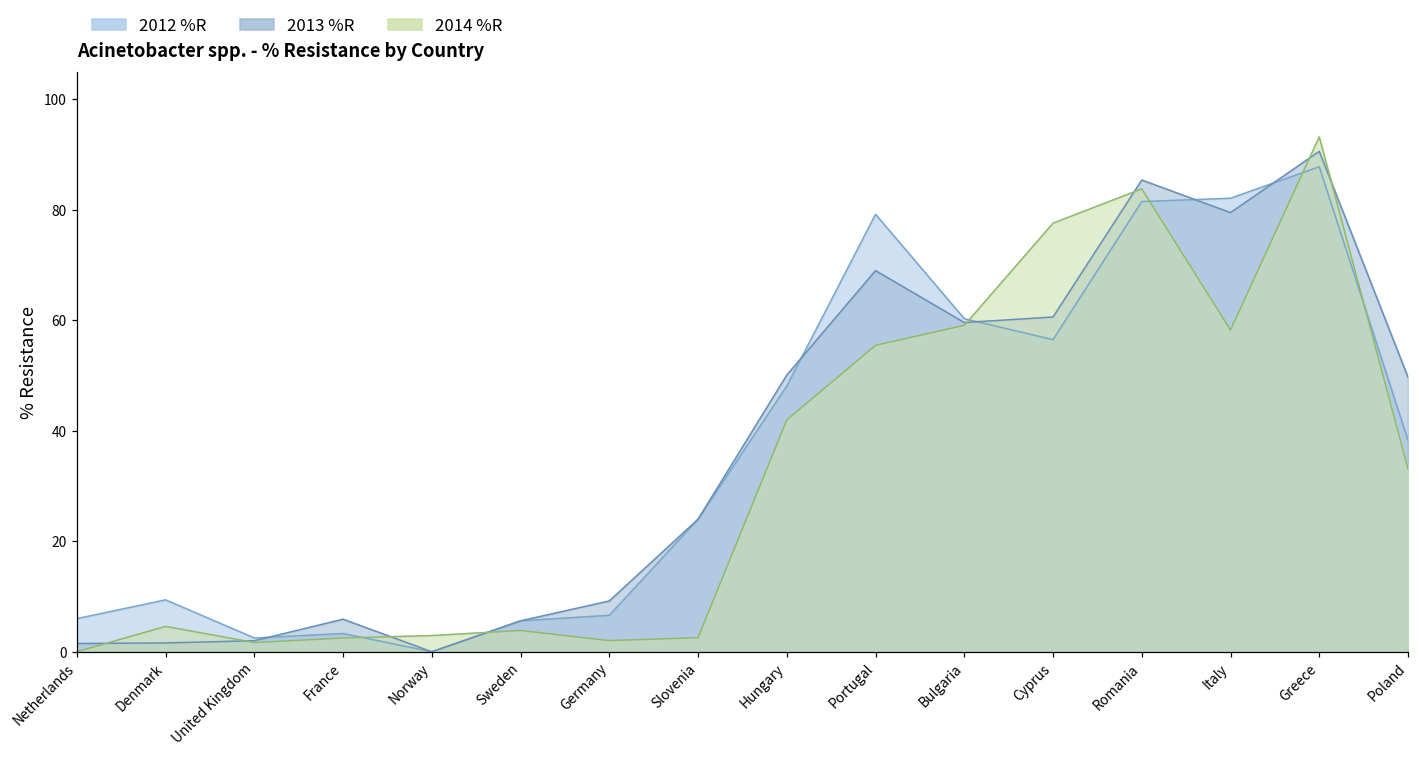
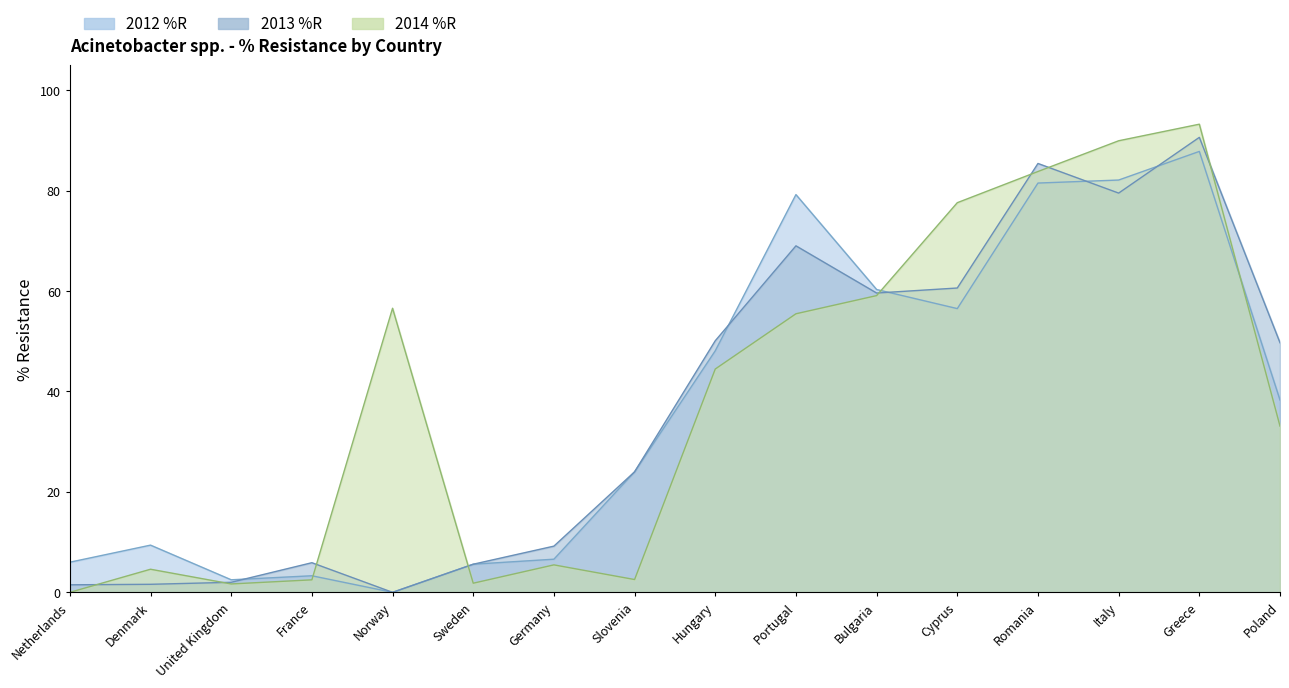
  {
    "2014 %R": {
      "Netherlands": 0,
      "Denmark": 5,
      "France": 2,
-     "Norway": 3,
-     "Sweden": 4,
-     "Germany": 2,
+     "Norway": 57,
+     "Sweden": 2,
+     "Germany": 5,
      "Slovenia": 3,
-     "Hungary": 42,
+     "Hungary": 44,
      "Portugal": 55,
      "Bulgaria": 59,
      "Cyprus": 78,
      "Romania": 84,
-     "Italy": 58,
+     "Italy": 90,
      "Greece": 93,
      "Poland": 33
    }
  }
